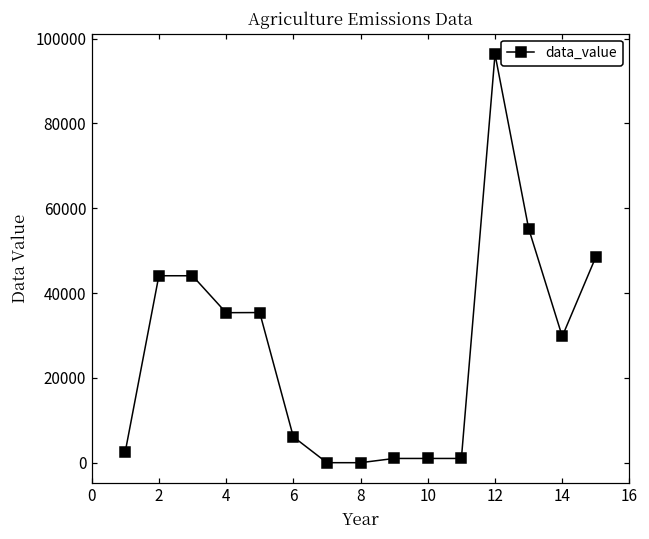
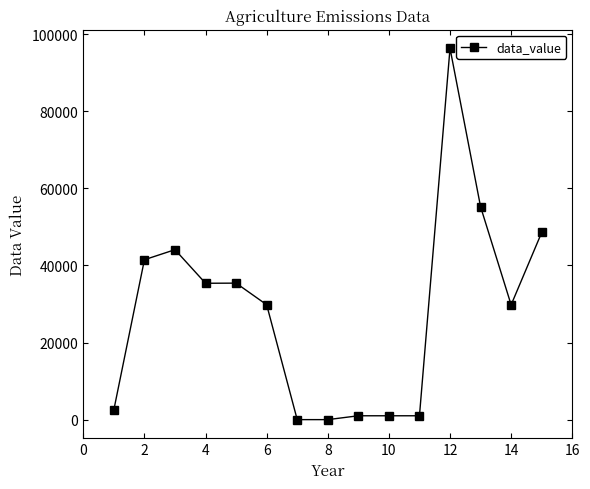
  {
-   "2": 44000,
+   "2": 41000,
    "4": 35000,
-   "6": 6000,
+   "6": 30000,
    "8": 0,
    "10": 1000,
    "12": 96000,
    "14": 30000
  }
